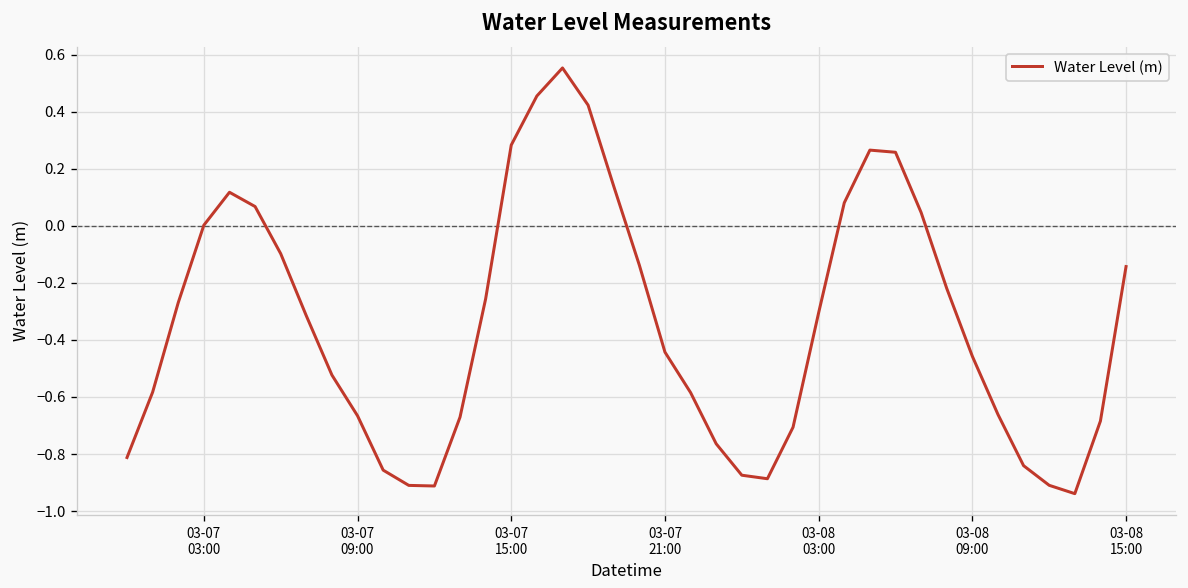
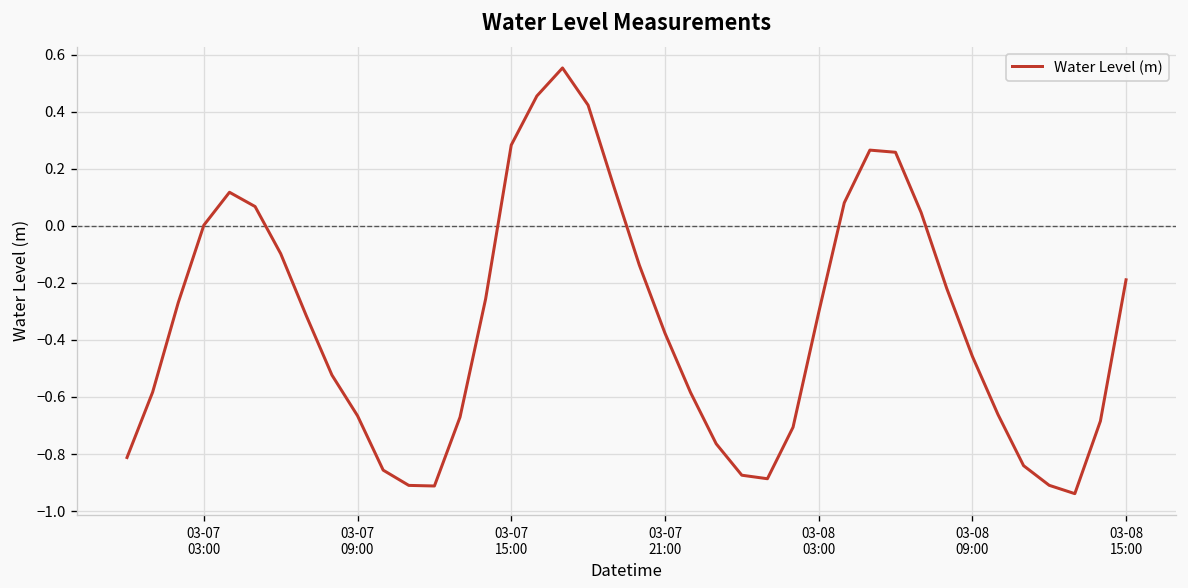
  {
    "03-07 03:00": 0.00,
    "03-07 09:00": -0.67,
    "03-07 15:00": 0.28,
-   "03-07 21:00": -0.44,
+   "03-07 21:00": -0.38,
    "03-08 03:00": -0.30,
    "03-08 09:00": -0.46,
-   "03-08 15:00": -0.14
+   "03-08 15:00": -0.19
  }
